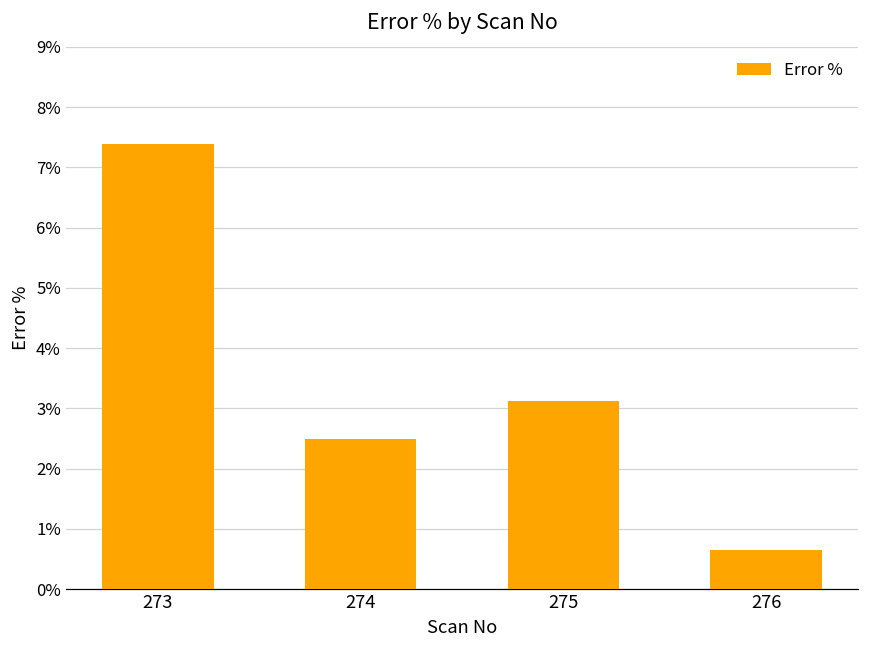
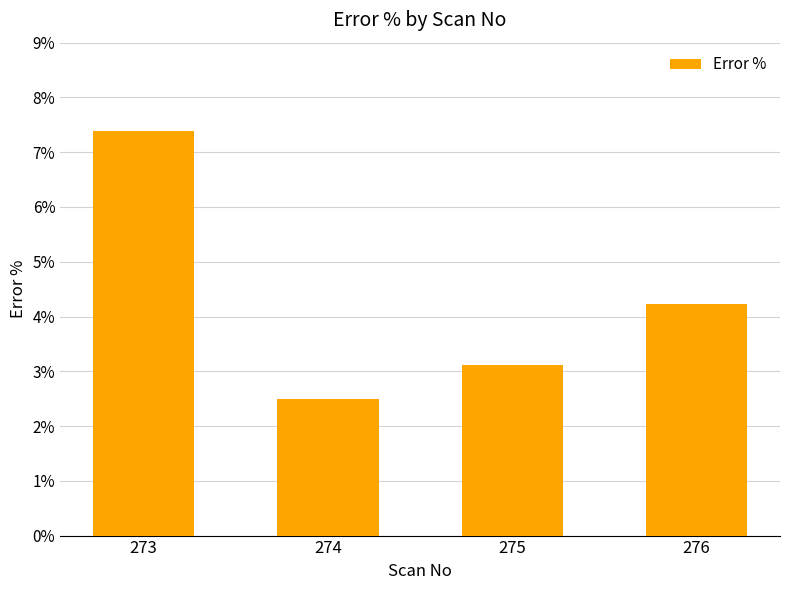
  {
    "273": "7.4%",
    "274": "2.5%",
    "275": "3.1%",
-   "276": "0.7%"
+   "276": "4.2%"
  }
